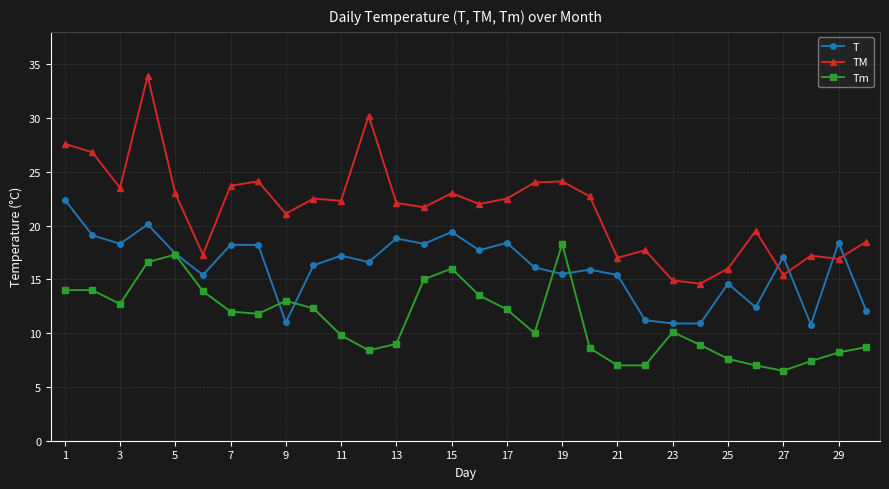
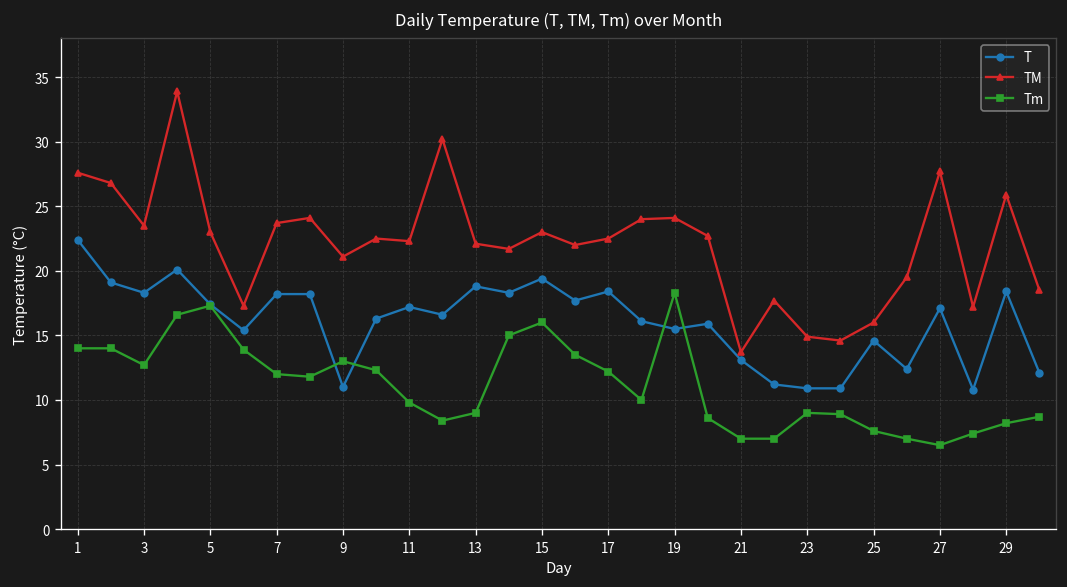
  {
    "T": {
      "1": 22.4,
      "3": 18.3,
      "7": 18.2,
      "9": 11.0,
      "11": 17.2,
      "13": 18.8,
      "15": 19.4,
      "17": 18.4,
      "19": 15.5,
-     "21": 15.4,
+     "21": 13.1,
      "23": 10.9,
      "25": 14.6,
      "27": 17.1,
      "29": 18.4
    },
    "TM": {
      "1": 27.6,
      "3": 23.5,
      "5": 23.0,
      "7": 23.7,
      "9": 21.1,
      "11": 22.3,
      "13": 22.1,
      "15": 23.0,
      "17": 22.5,
      "19": 24.1,
-     "21": 17.0,
+     "21": 13.7,
      "23": 14.9,
      "25": 16.0,
-     "27": 15.4,
-     "29": 16.9
+     "27": 27.7,
+     "29": 25.9
    },
    "Tm": {
      "1": 14.0,
      "3": 12.7,
      "7": 12.0,
      "9": 13.0,
      "11": 9.8,
      "13": 9.0,
      "15": 16.0,
      "17": 12.2,
      "19": 18.3,
      "21": 7.0,
-     "23": 10.1,
+     "23": 9.0,
      "25": 7.6,
      "27": 6.5,
      "29": 8.2
    }
  }
